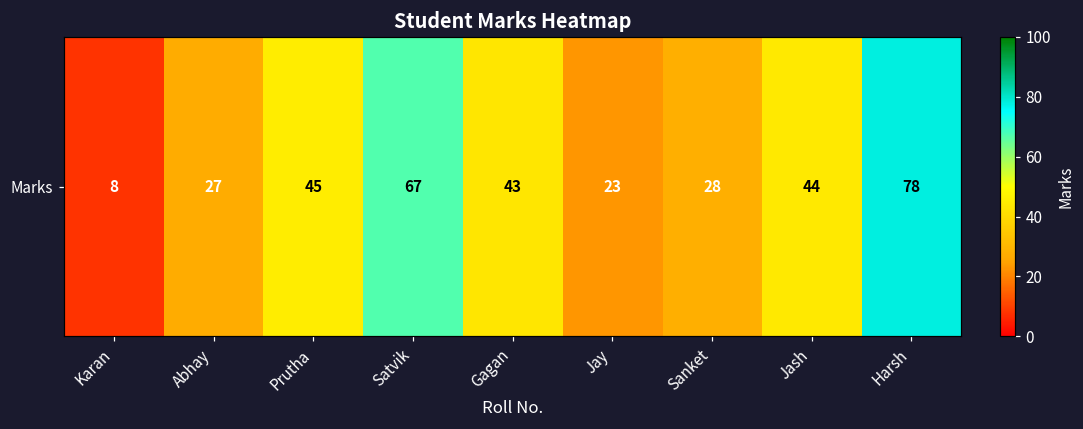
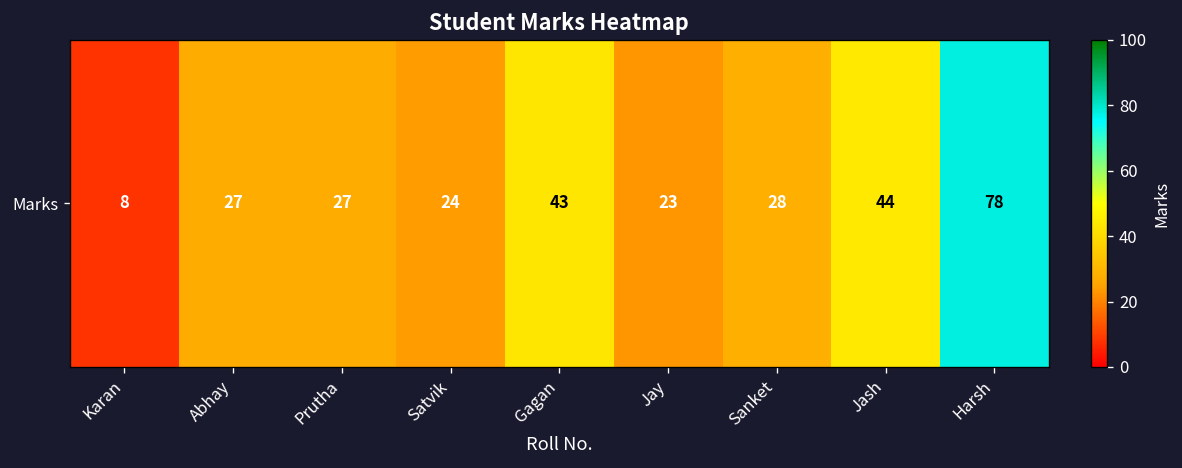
  {
    "Marks": {
      "Karan": 8,
      "Abhay": 27,
-     "Prutha": 45,
-     "Satvik": 67,
+     "Prutha": 27,
+     "Satvik": 24,
      "Gagan": 43,
      "Jay": 23,
      "Sanket": 28,
      "Jash": 44,
      "Harsh": 78
    }
  }
